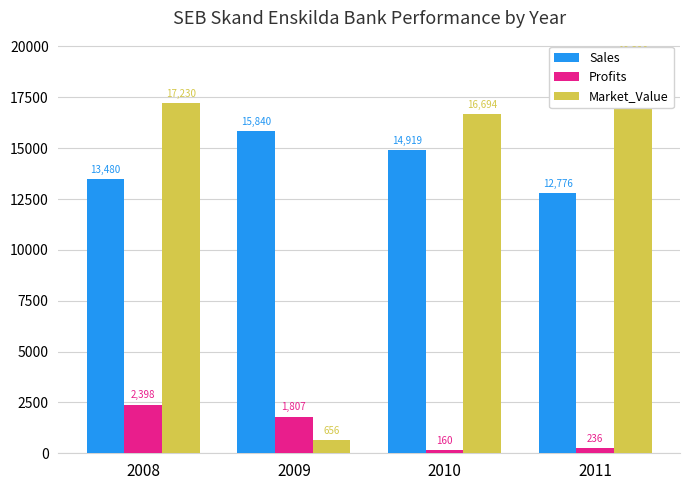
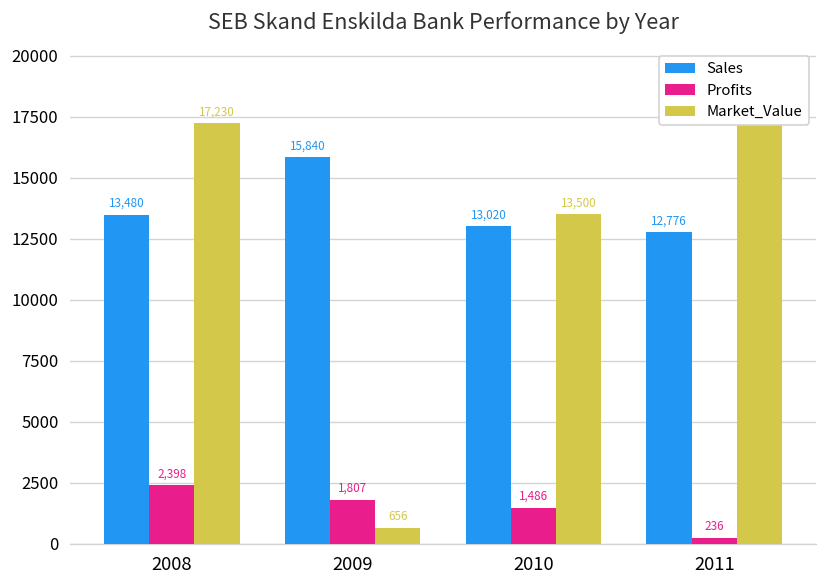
  {
    "Sales": {
      "2008": "13,480",
      "2009": "15,840",
-     "2010": "14,919",
+     "2010": "13,020",
      "2011": "12,776"
    },
    "Profits": {
      "2008": "2,398",
      "2009": "1,807",
-     "2010": "160",
+     "2010": "1,486",
      "2011": "236"
    },
    "Market_Value": {
      "2008": "17,230",
      "2009": "656",
-     "2010": "16,694"
+     "2010": "13,500"
    }
  }
